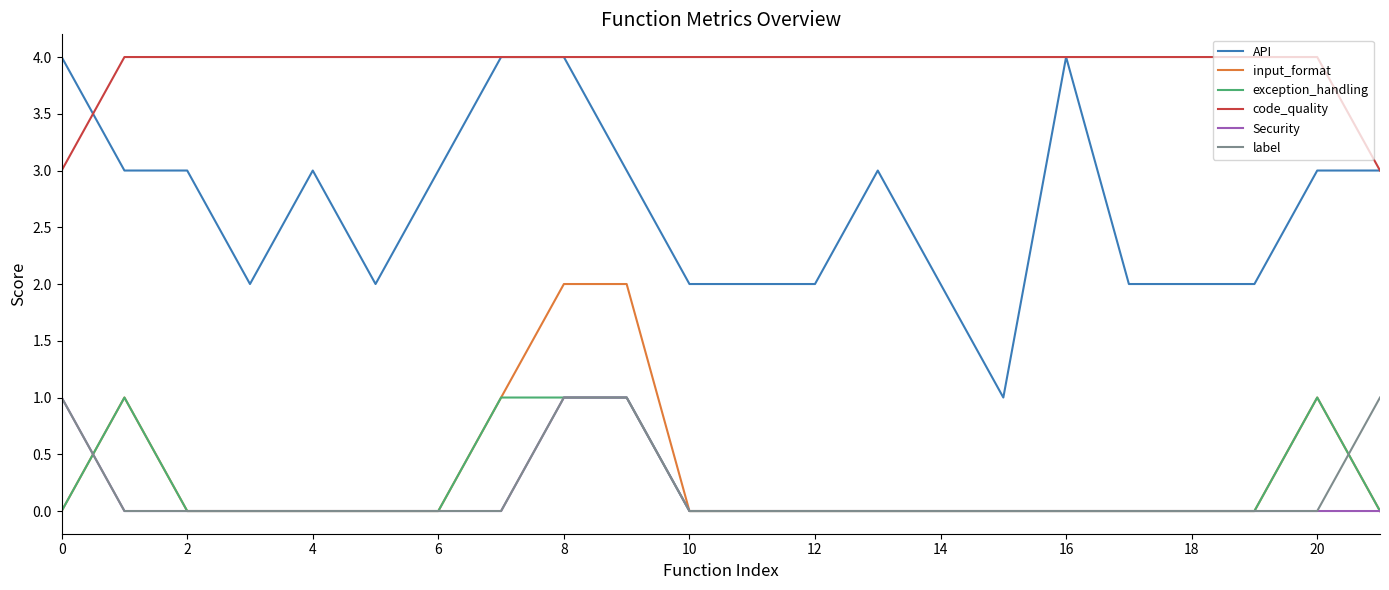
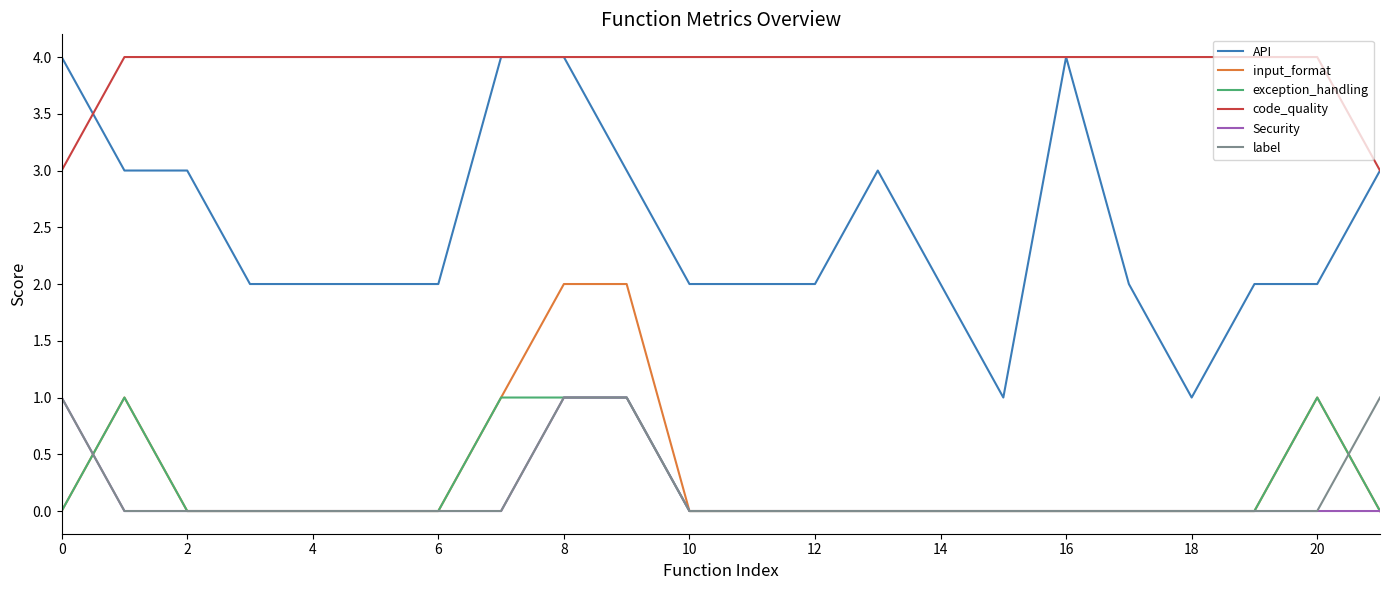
  {
    "API": {
      "0": 4,
      "2": 3,
-     "4": 3,
-     "6": 3,
+     "4": 2,
+     "6": 2,
      "10": 2,
      "12": 2,
      "14": 2,
-     "18": 2,
-     "20": 3
+     "18": 1,
+     "20": 2
    },
    "input_format": {
      "8": 2
    },
    "code_quality": {
      "0": 3,
      "2": 4,
      "4": 4,
      "6": 4,
      "10": 4,
      "12": 4,
      "14": 4,
      "18": 4
    }
  }
